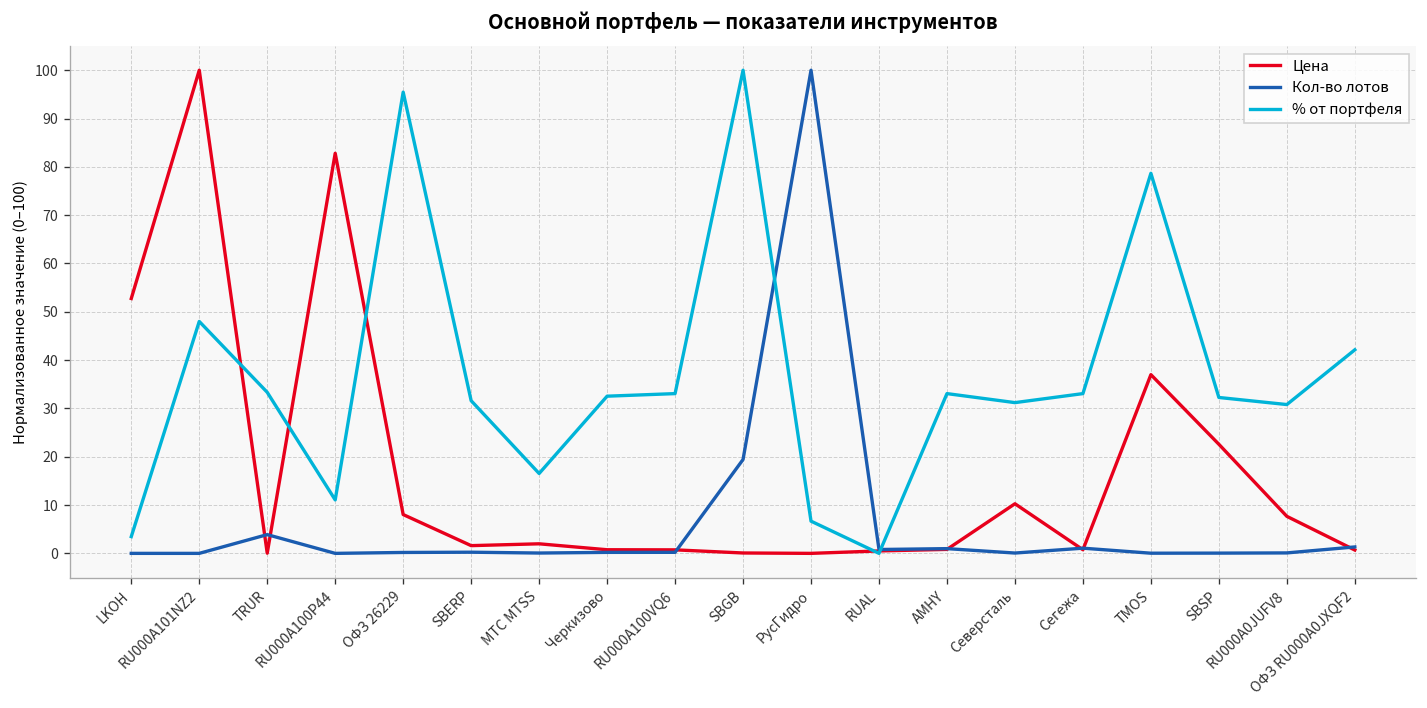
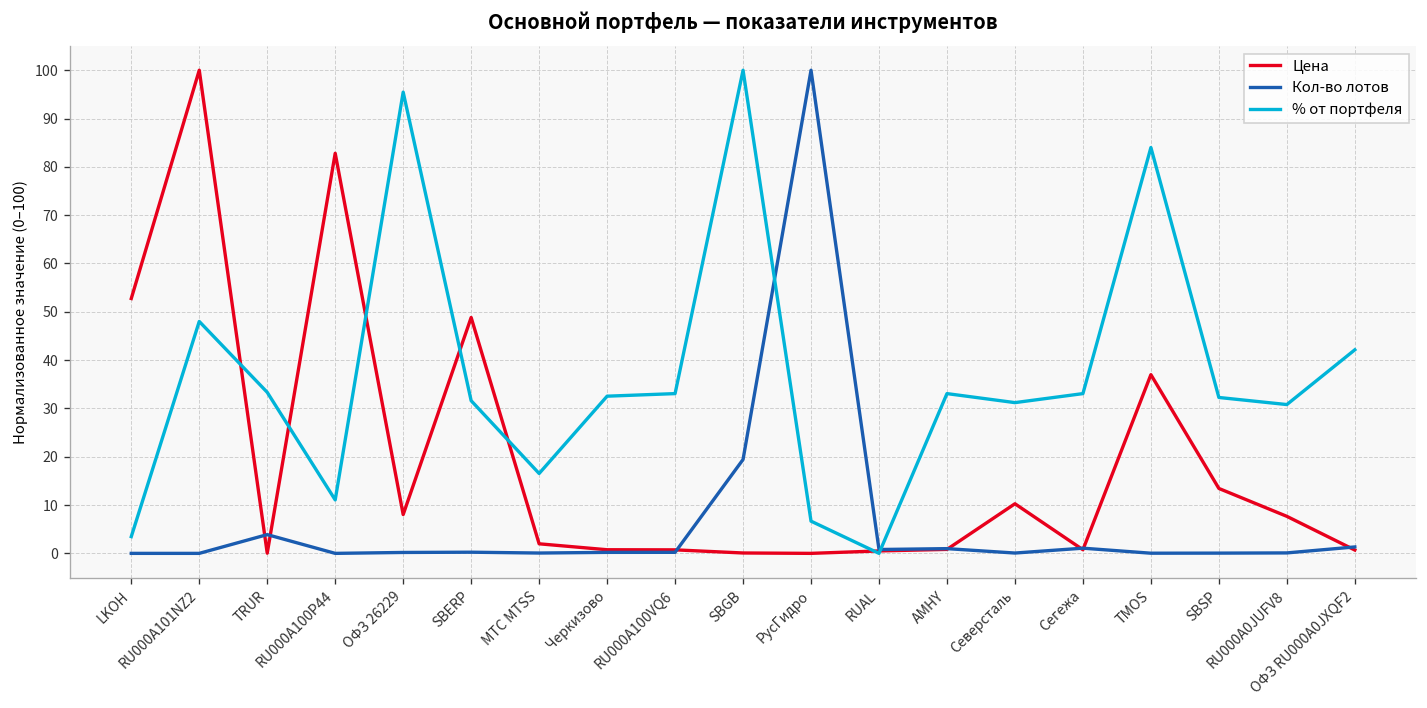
  {
    "Цена": {
      "LKOH": 53,
      "RU000A101NZ2": 100,
      "TRUR": 0,
      "RU000A100P44": 83,
      "ОФЗ 26229": 8,
-     "SBERP": 2,
+     "SBERP": 49,
      "МТС MTSS": 2,
      "SBGB": 0,
      "РусГидро": 0,
      "Северсталь": 10,
      "TMOS": 37,
-     "SBSP": 23,
+     "SBSP": 13,
      "RU000A0JUFV8": 8,
      "ОФЗ RU000A0JXQF2": 1
    },
    "Кол-во лотов": {
      "LKOH": 0,
      "RU000A101NZ2": 0,
      "TRUR": 4,
      "RU000A100P44": 0,
      "ОФЗ 26229": 0,
      "SBERP": 0,
      "МТС MTSS": 0,
      "SBGB": 19,
      "РусГидро": 100,
      "Северсталь": 0,
      "TMOS": 0,
      "SBSP": 0,
      "RU000A0JUFV8": 0,
      "ОФЗ RU000A0JXQF2": 1
    },
    "% от портфеля": {
      "LKOH": 3,
      "RU000A101NZ2": 48,
      "TRUR": 33,
      "RU000A100P44": 11,
      "ОФЗ 26229": 95,
      "SBERP": 32,
      "МТС MTSS": 17,
      "Черкизово": 33,
      "RU000A100VQ6": 33,
      "SBGB": 100,
      "РусГидро": 7,
      "AMHY": 33,
      "Северсталь": 31,
      "Сегежа": 33,
-     "TMOS": 79,
+     "TMOS": 84,
      "SBSP": 32,
      "RU000A0JUFV8": 31,
      "ОФЗ RU000A0JXQF2": 42
    }
  }
